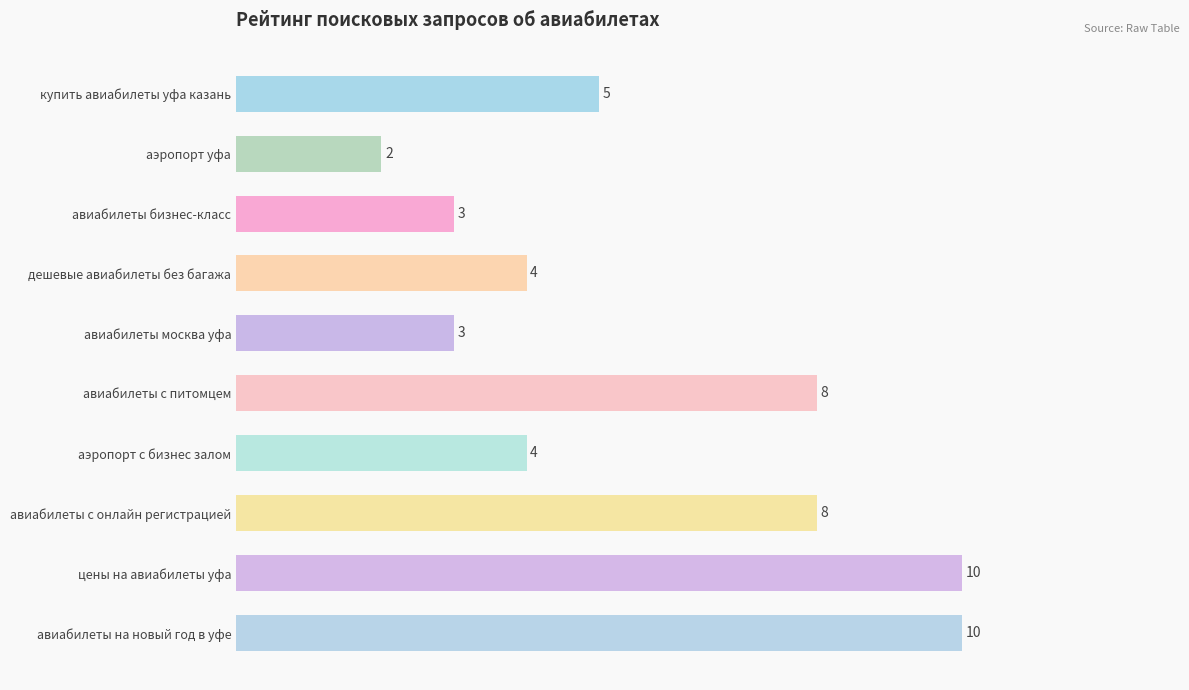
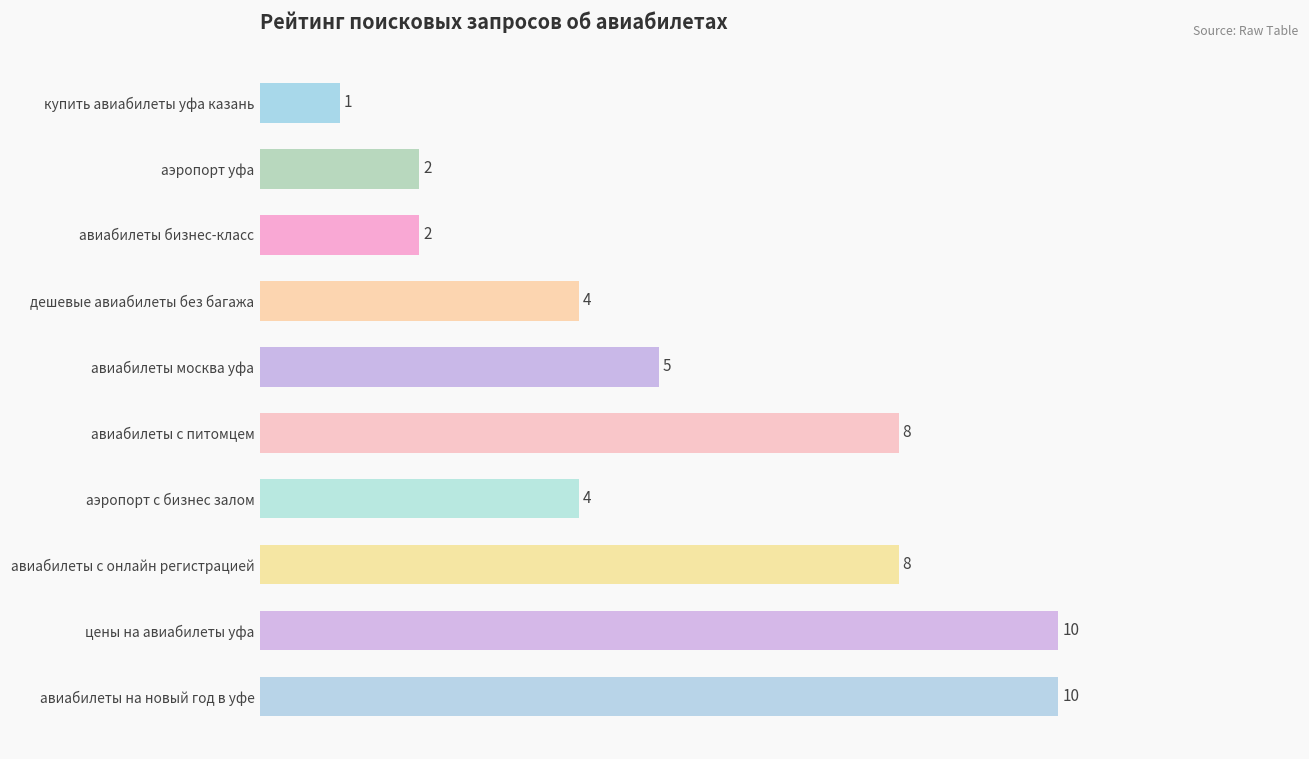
  {
-   "купить авиабилеты уфа казань": 5,
+   "купить авиабилеты уфа казань": 1,
    "аэропорт уфа": 2,
-   "авиабилеты бизнес-класс": 3,
+   "авиабилеты бизнес-класс": 2,
    "дешевые авиабилеты без багажа": 4,
-   "авиабилеты москва уфа": 3,
+   "авиабилеты москва уфа": 5,
    "авиабилеты с питомцем": 8,
    "аэропорт с бизнес залом": 4,
    "авиабилеты с онлайн регистрацией": 8,
    "цены на авиабилеты уфа": 10,
    "авиабилеты на новый год в уфе": 10
  }
